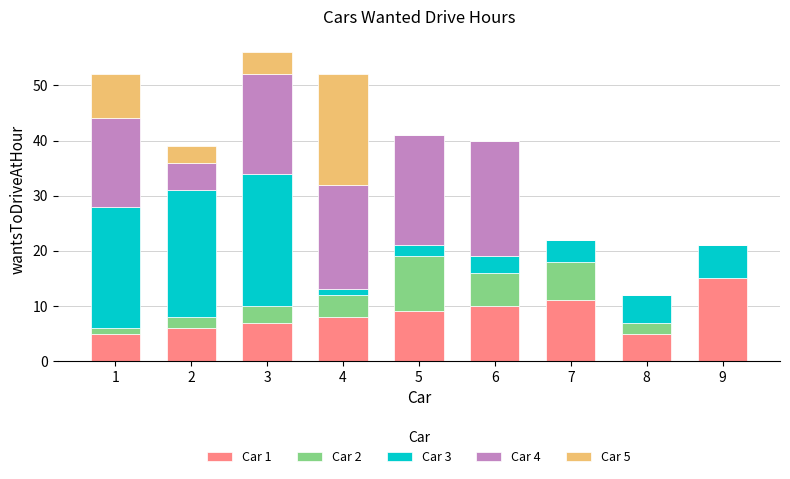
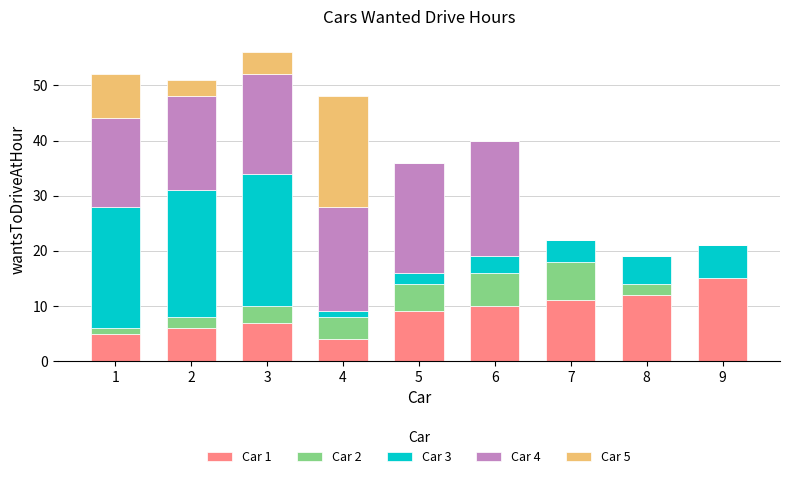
  {
    "Car 1": {
      "1": 5,
      "2": 6,
      "3": 7,
-     "4": 8,
+     "4": 4,
      "5": 9,
      "6": 10,
      "7": 11,
-     "8": 5,
+     "8": 12,
      "9": 15
    },
    "Car 2": {
      "1": 1,
      "2": 2,
      "3": 3,
      "4": 4,
-     "5": 10,
+     "5": 5,
      "6": 6,
      "7": 7,
      "8": 2,
      "9": 0
    },
    "Car 3": {
      "1": 22,
      "2": 23,
      "3": 24,
      "4": 1,
      "5": 2,
      "6": 3,
      "7": 4,
      "8": 5,
      "9": 6
    },
    "Car 4": {
      "1": 16,
-     "2": 5,
+     "2": 17,
      "3": 18,
      "4": 19,
      "5": 20,
      "6": 21,
      "7": 0,
      "8": 0,
      "9": 0
    },
    "Car 5": {
      "1": 8,
      "2": 3,
      "3": 4,
      "4": 20,
      "5": 0,
      "6": 0,
      "7": 0,
      "8": 0,
      "9": 0
    }
  }
